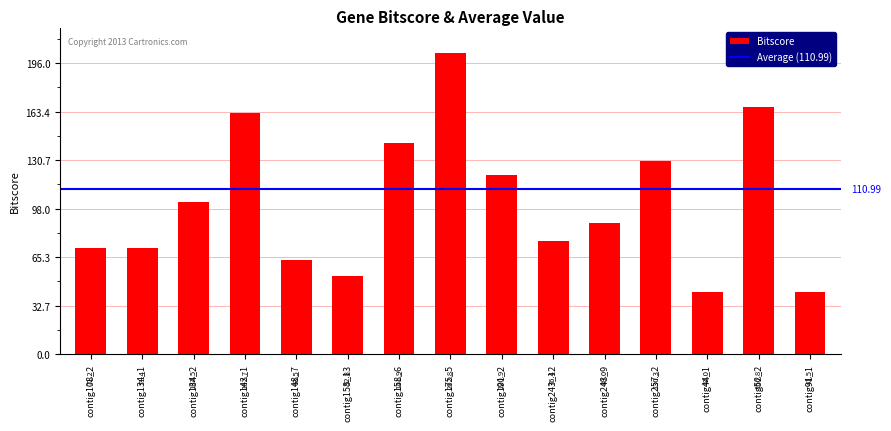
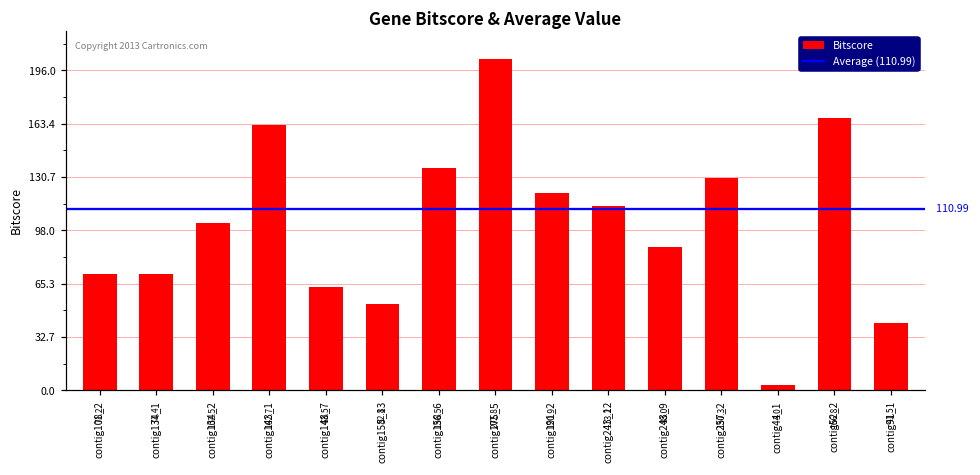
  {
-   "contig158_6": 141.9,
-   "contig243_12": 76.4,
-   "contig44_1": 42.0
+   "contig158_6": 136.5,
+   "contig243_12": 113.2,
+   "contig44_1": 3.0
  }
